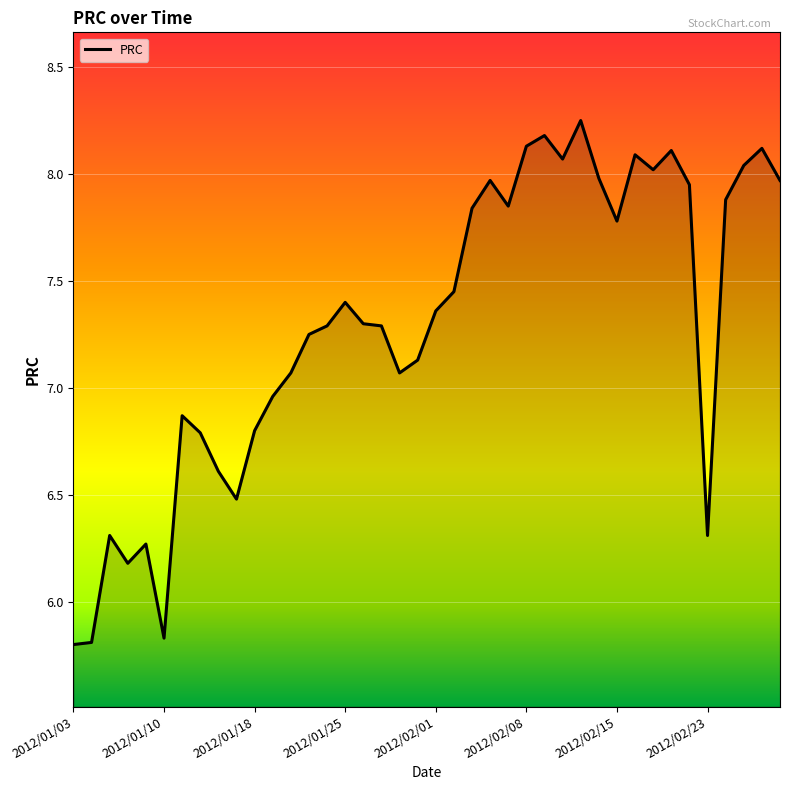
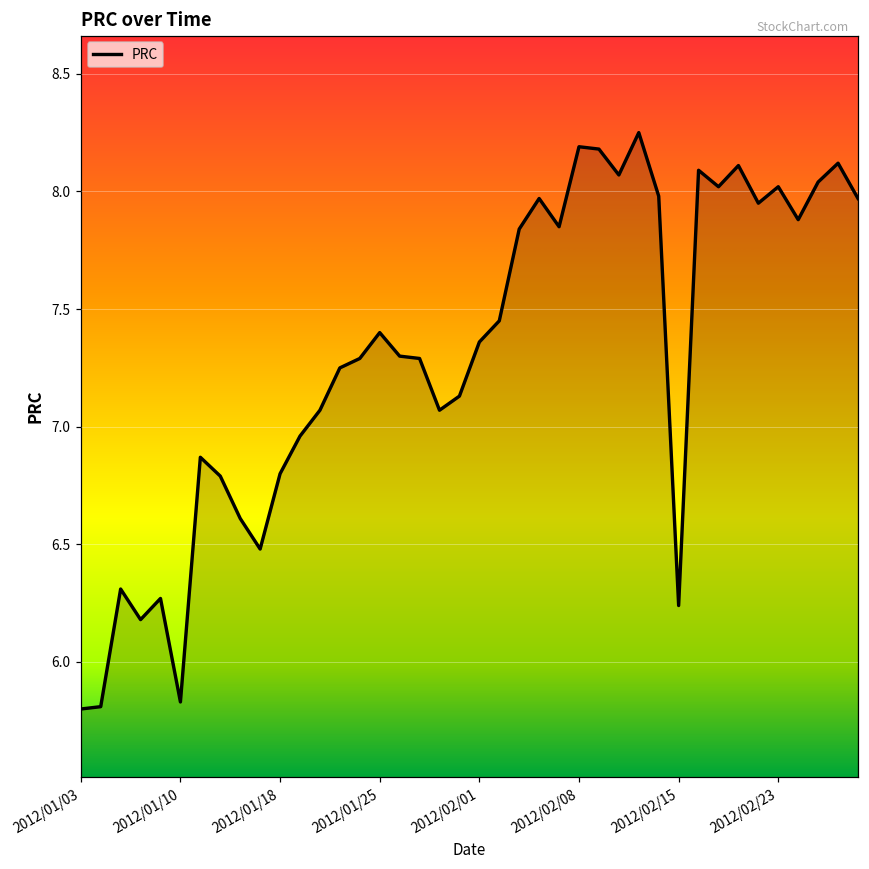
  {
    "2012/01/03": 5.80,
    "2012/01/10": 5.83,
    "2012/01/18": 6.80,
    "2012/01/25": 7.40,
    "2012/02/01": 7.36,
-   "2012/02/08": 8.13,
-   "2012/02/15": 7.78,
-   "2012/02/23": 6.31
+   "2012/02/08": 8.19,
+   "2012/02/15": 6.24,
+   "2012/02/23": 8.02
  }
